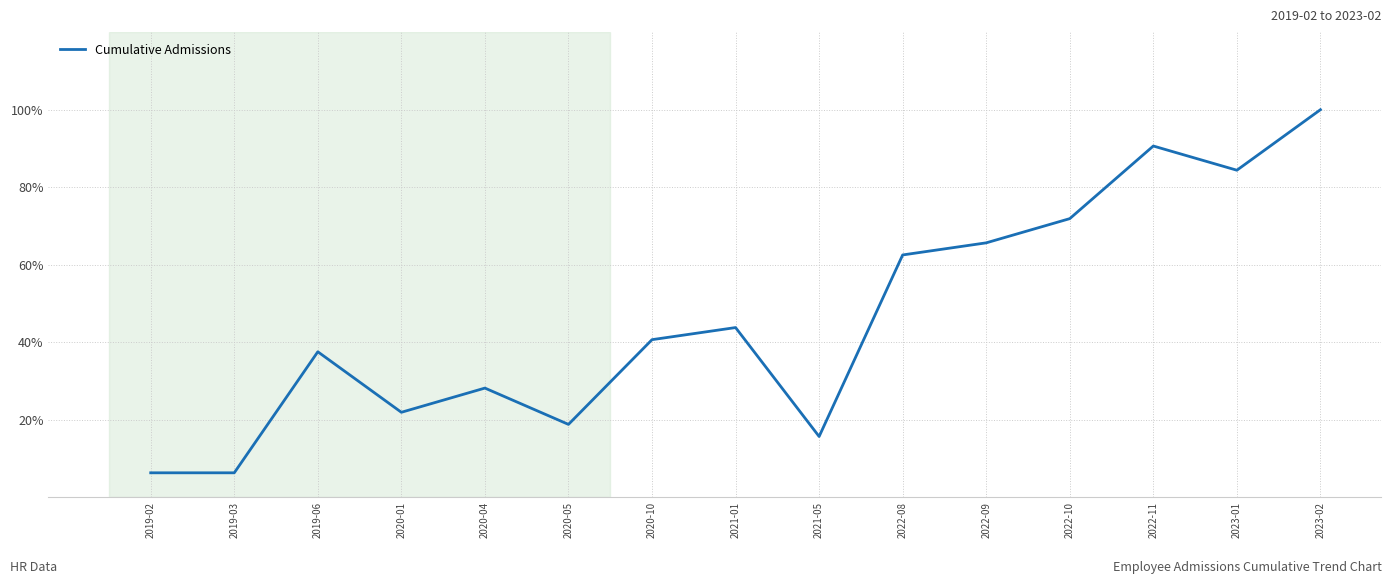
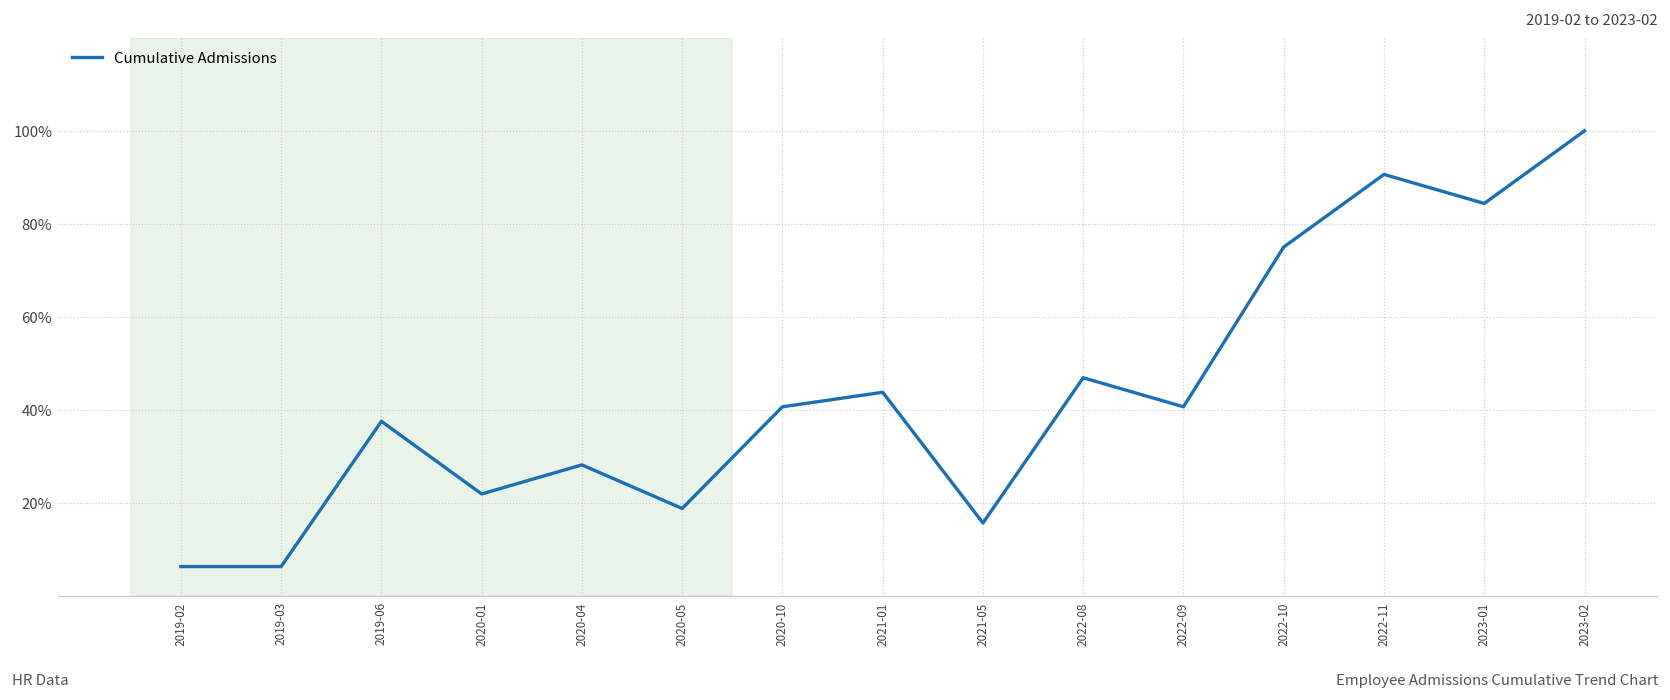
  {
    "2019-02": "6%",
    "2019-03": "6%",
    "2019-06": "38%",
    "2020-01": "22%",
    "2020-04": "28%",
    "2020-05": "19%",
    "2020-10": "41%",
    "2021-01": "44%",
    "2021-05": "16%",
-   "2022-08": "63%",
-   "2022-09": "66%",
-   "2022-10": "72%",
+   "2022-08": "47%",
+   "2022-09": "41%",
+   "2022-10": "75%",
    "2022-11": "91%",
    "2023-01": "84%",
    "2023-02": "100%"
  }
